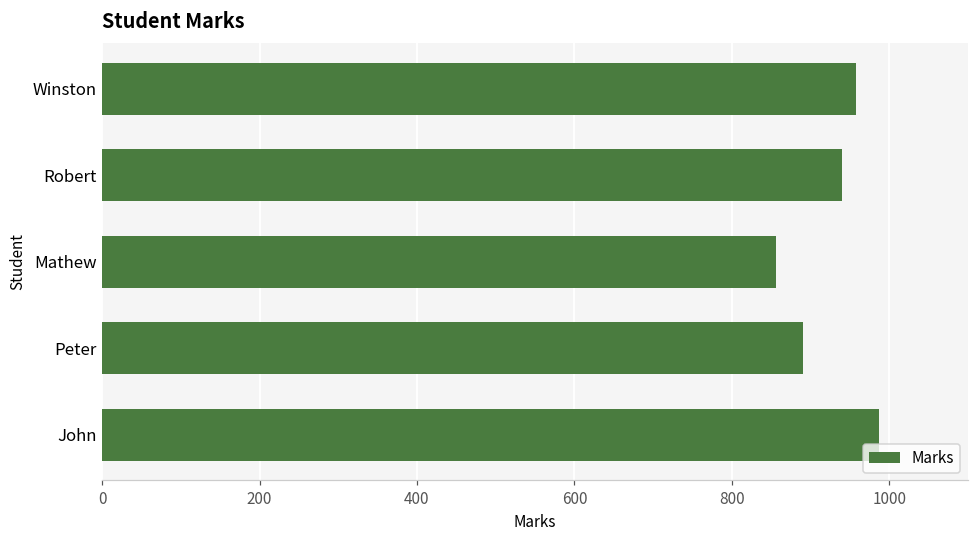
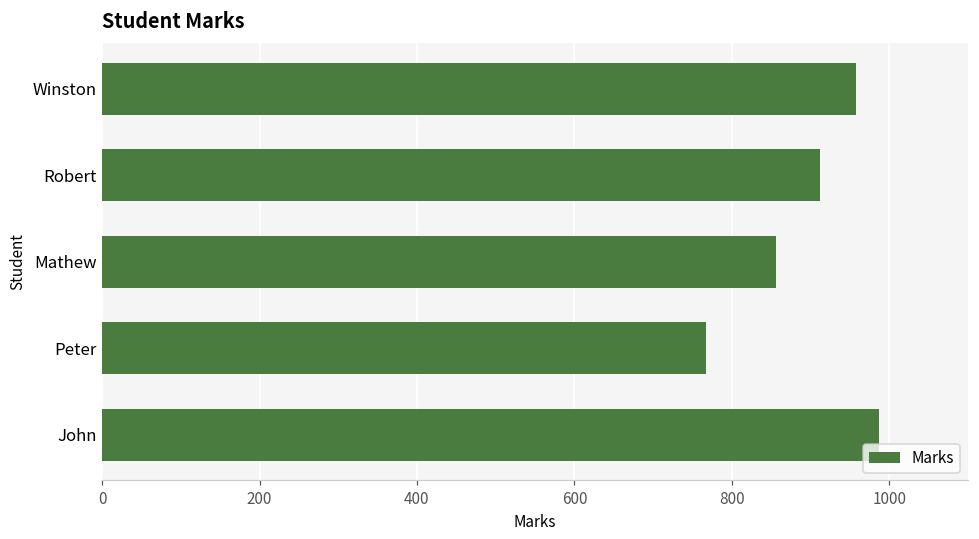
  {
    "Winston": 960,
-   "Robert": 940,
+   "Robert": 910,
    "Mathew": 860,
-   "Peter": 890,
+   "Peter": 770,
    "John": 990
  }
